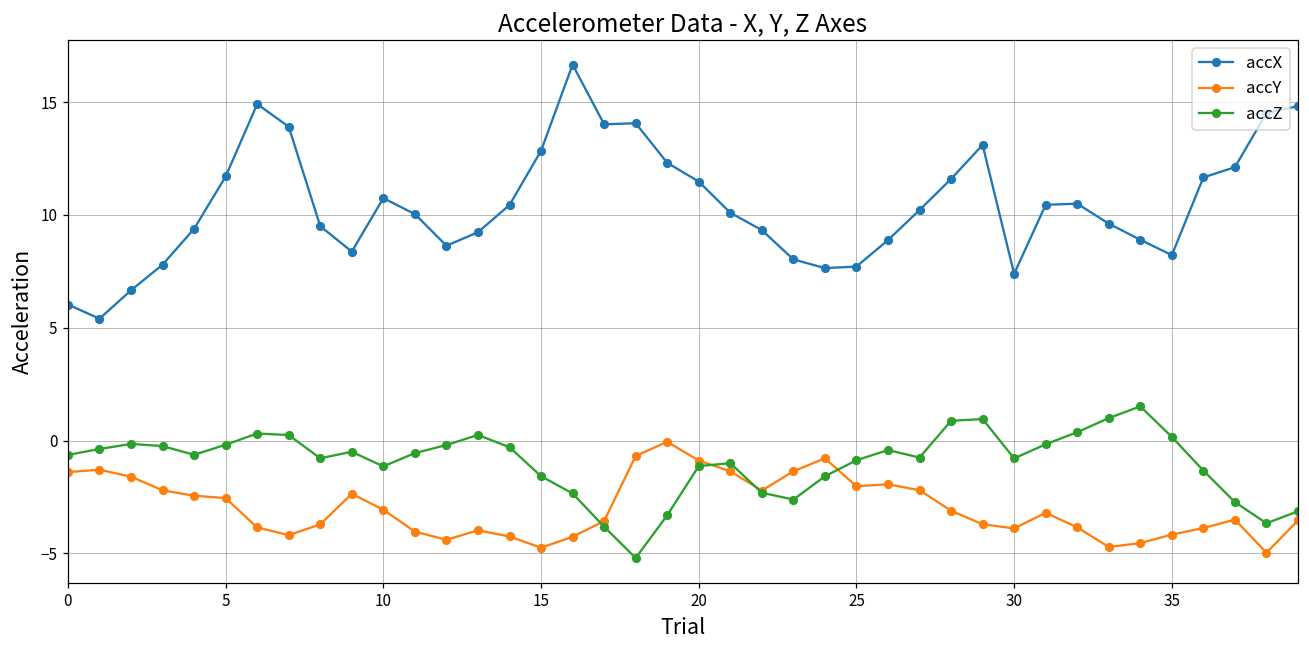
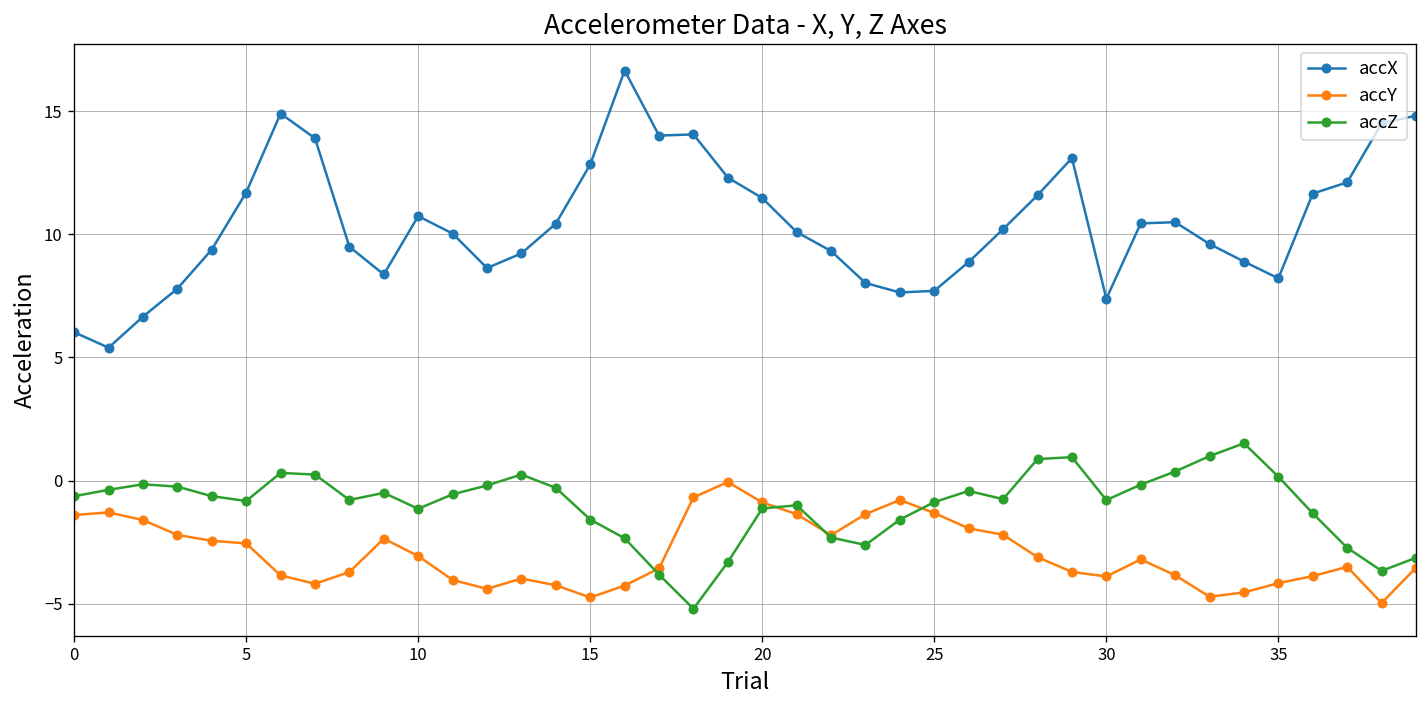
  {
    "accX": {
      "0": 6.0,
      "5": 11.7,
      "10": 10.7,
      "15": 12.8,
      "20": 11.5,
      "25": 7.7,
      "30": 7.4,
      "35": 8.2
    },
    "accY": {
      "0": -1.4,
      "5": -2.6,
      "10": -3.1,
      "15": -4.7,
      "20": -0.9,
-     "25": -2.0,
+     "25": -1.3,
      "30": -3.9,
      "35": -4.2
    },
    "accZ": {
      "0": -0.6,
-     "5": -0.2,
+     "5": -0.8,
      "10": -1.1,
      "15": -1.6,
      "20": -1.1,
      "25": -0.9,
      "30": -0.8,
      "35": 0.2
    }
  }
